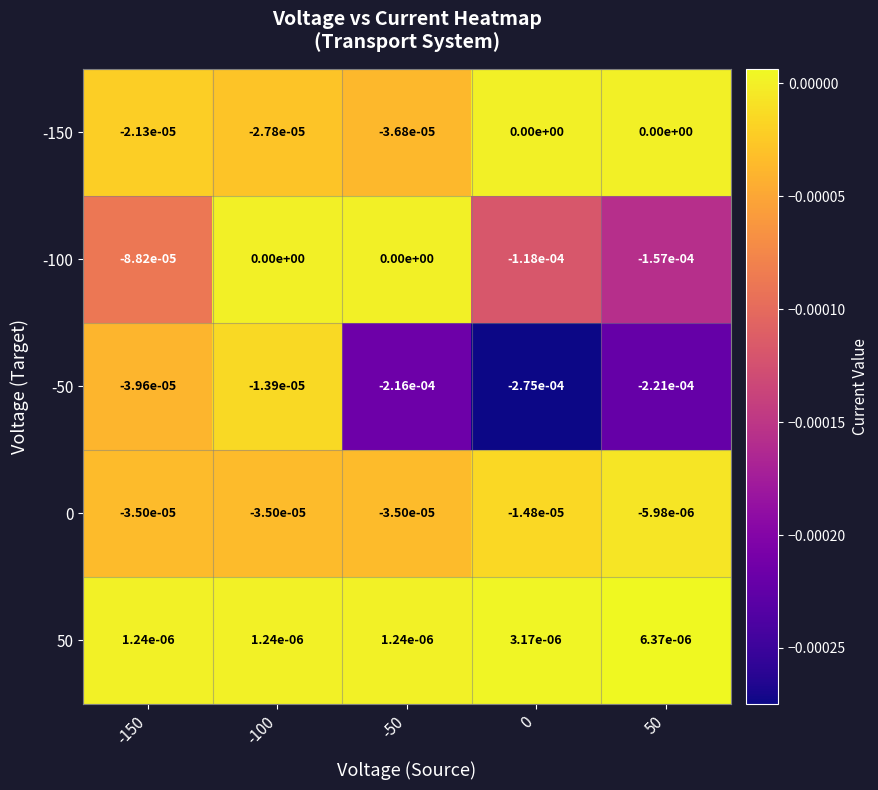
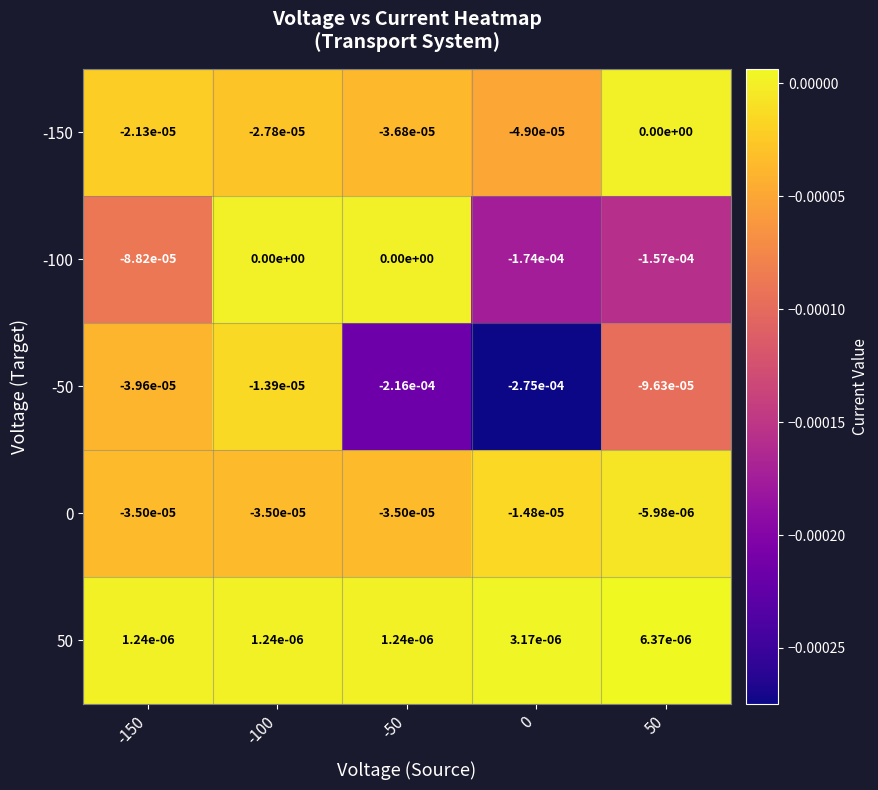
  {
    "-150": {
      "-150": "-2.13e-05",
      "-100": "-2.78e-05",
      "-50": "-3.68e-05",
-     "0": "0.00e+00",
+     "0": "-4.90e-05",
      "50": "0.00e+00"
    },
    "-100": {
      "-150": "-8.82e-05",
      "-100": "0.00e+00",
      "-50": "0.00e+00",
-     "0": "-1.18e-04",
+     "0": "-1.74e-04",
      "50": "-1.57e-04"
    },
    "-50": {
      "-150": "-3.96e-05",
      "-100": "-1.39e-05",
      "-50": "-2.16e-04",
      "0": "-2.75e-04",
-     "50": "-2.21e-04"
+     "50": "-9.63e-05"
    },
    "0": {
      "-150": "-3.50e-05",
      "-100": "-3.50e-05",
      "-50": "-3.50e-05",
      "0": "-1.48e-05",
      "50": "-5.98e-06"
    },
    "50": {
      "-150": "1.24e-06",
      "-100": "1.24e-06",
      "-50": "1.24e-06",
      "0": "3.17e-06",
      "50": "6.37e-06"
    }
  }
